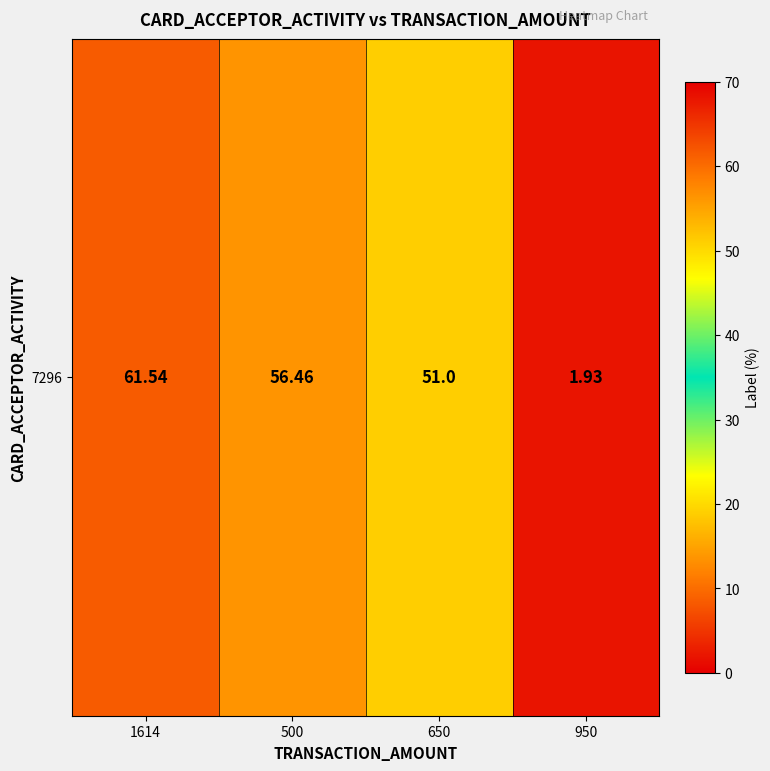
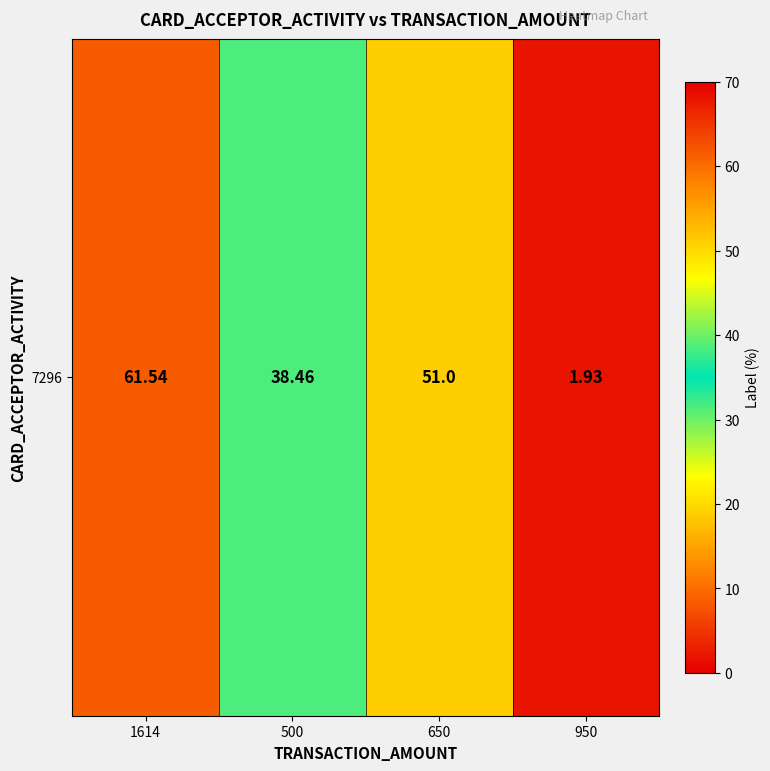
  {
    "7296": {
      "1614": 61.54,
-     "500": 56.46,
+     "500": 38.46,
      "650": 51.0,
      "950": 1.93
    }
  }
